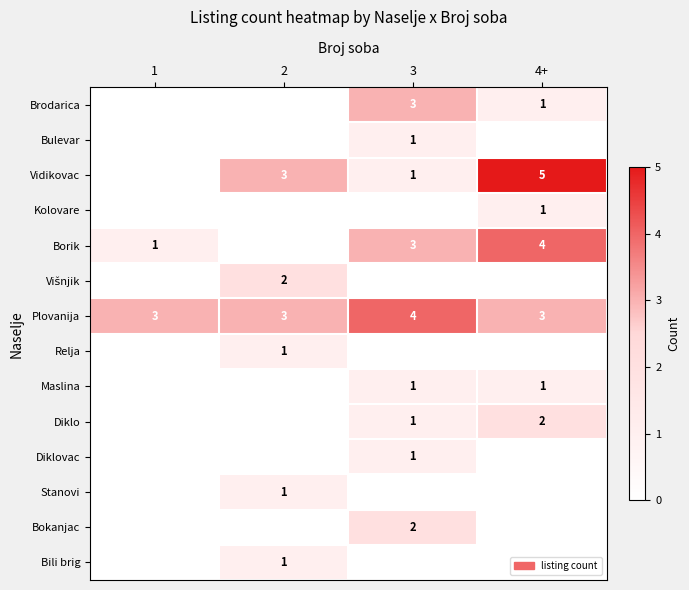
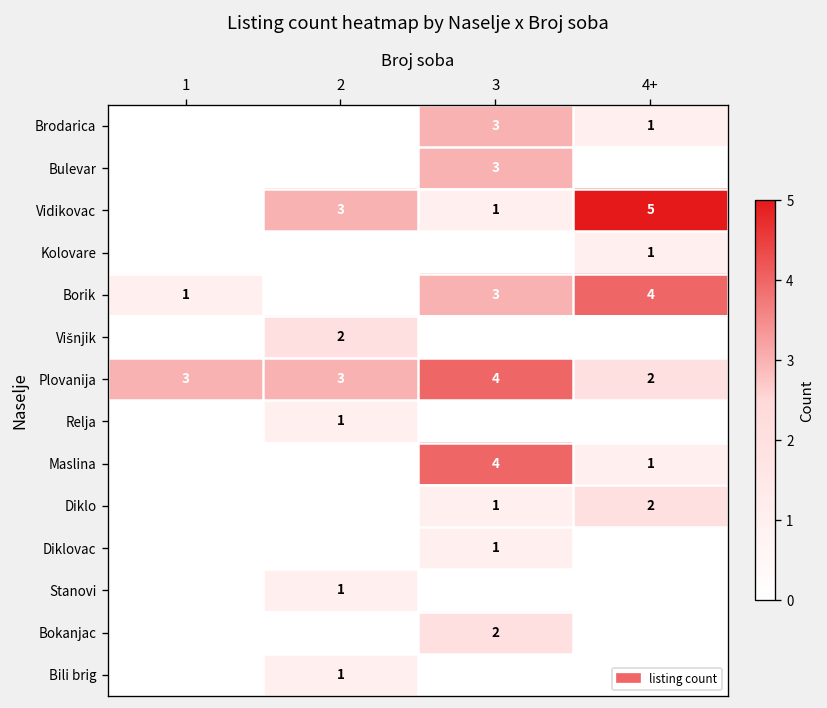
  {
    "Brodarica": {
      "3": 3,
      "4+": 1
    },
    "Bulevar": {
-     "3": 1
+     "3": 3
    },
    "Vidikovac": {
      "2": 3,
      "3": 1,
      "4+": 5
    },
    "Kolovare": {
      "4+": 1
    },
    "Borik": {
      "1": 1,
      "3": 3,
      "4+": 4
    },
    "Višnjik": {
      "2": 2
    },
    "Plovanija": {
      "1": 3,
      "2": 3,
      "3": 4,
-     "4+": 3
+     "4+": 2
    },
    "Relja": {
      "2": 1
    },
    "Maslina": {
-     "3": 1,
+     "3": 4,
      "4+": 1
    },
    "Diklo": {
      "3": 1,
      "4+": 2
    },
    "Diklovac": {
      "3": 1
    },
    "Stanovi": {
      "2": 1
    },
    "Bokanjac": {
      "3": 2
    },
    "Bili brig": {
      "2": 1
    }
  }
